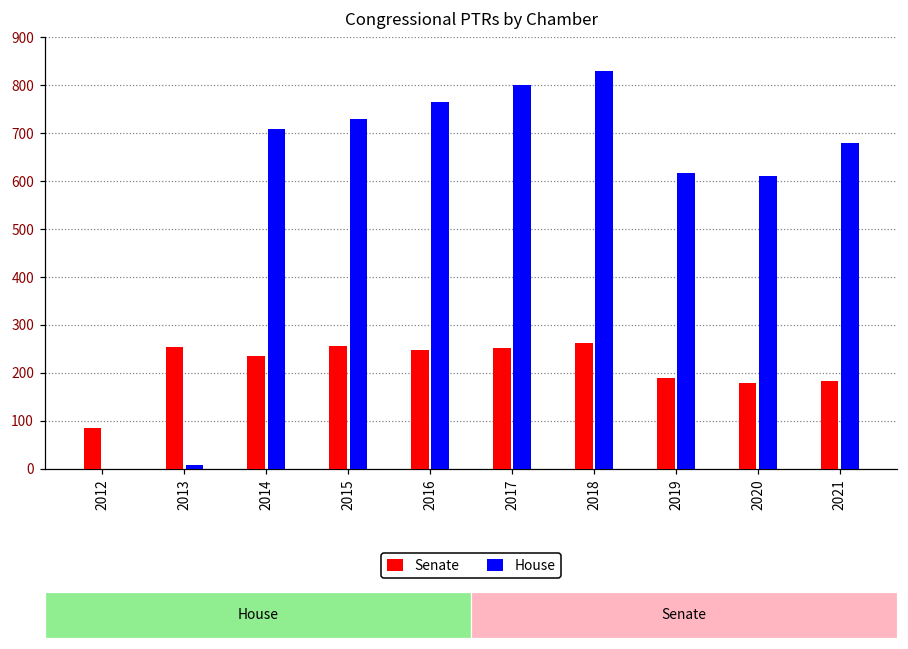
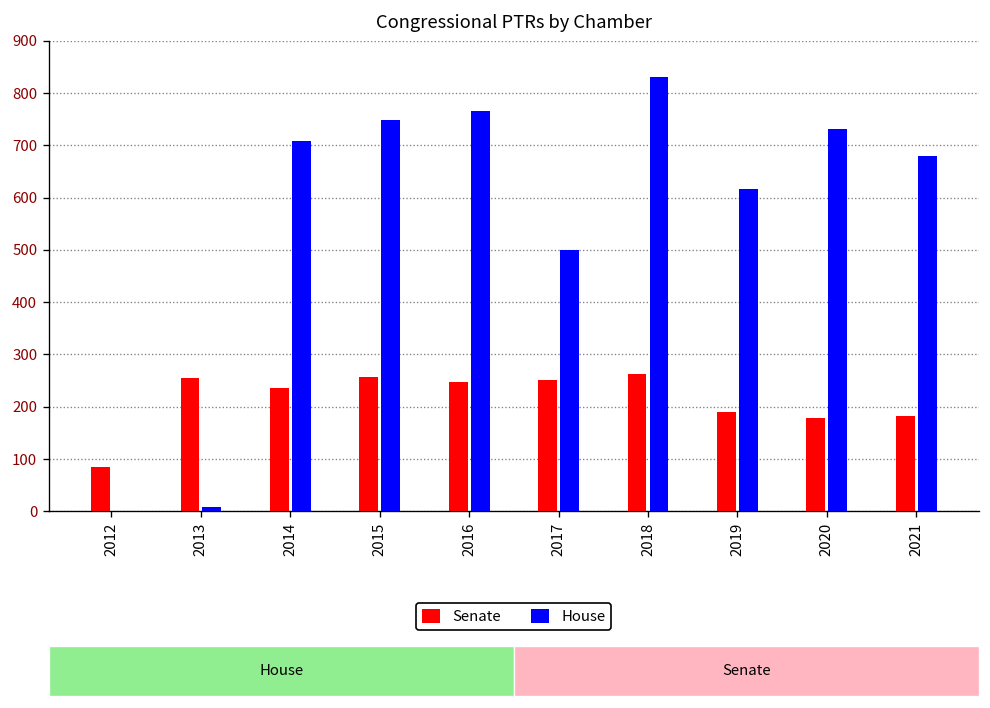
  {
    "Senate": {
      "2012": 80,
      "2013": 250,
      "2014": 240,
      "2015": 260,
      "2016": 250,
      "2017": 250,
      "2018": 260,
      "2019": 190,
      "2020": 180,
      "2021": 180
    },
    "House": {
      "2012": 0,
      "2013": 10,
      "2014": 710,
-     "2015": 730,
+     "2015": 750,
      "2016": 770,
-     "2017": 800,
+     "2017": 500,
      "2018": 830,
      "2019": 620,
-     "2020": 610,
+     "2020": 730,
      "2021": 680
    }
  }
